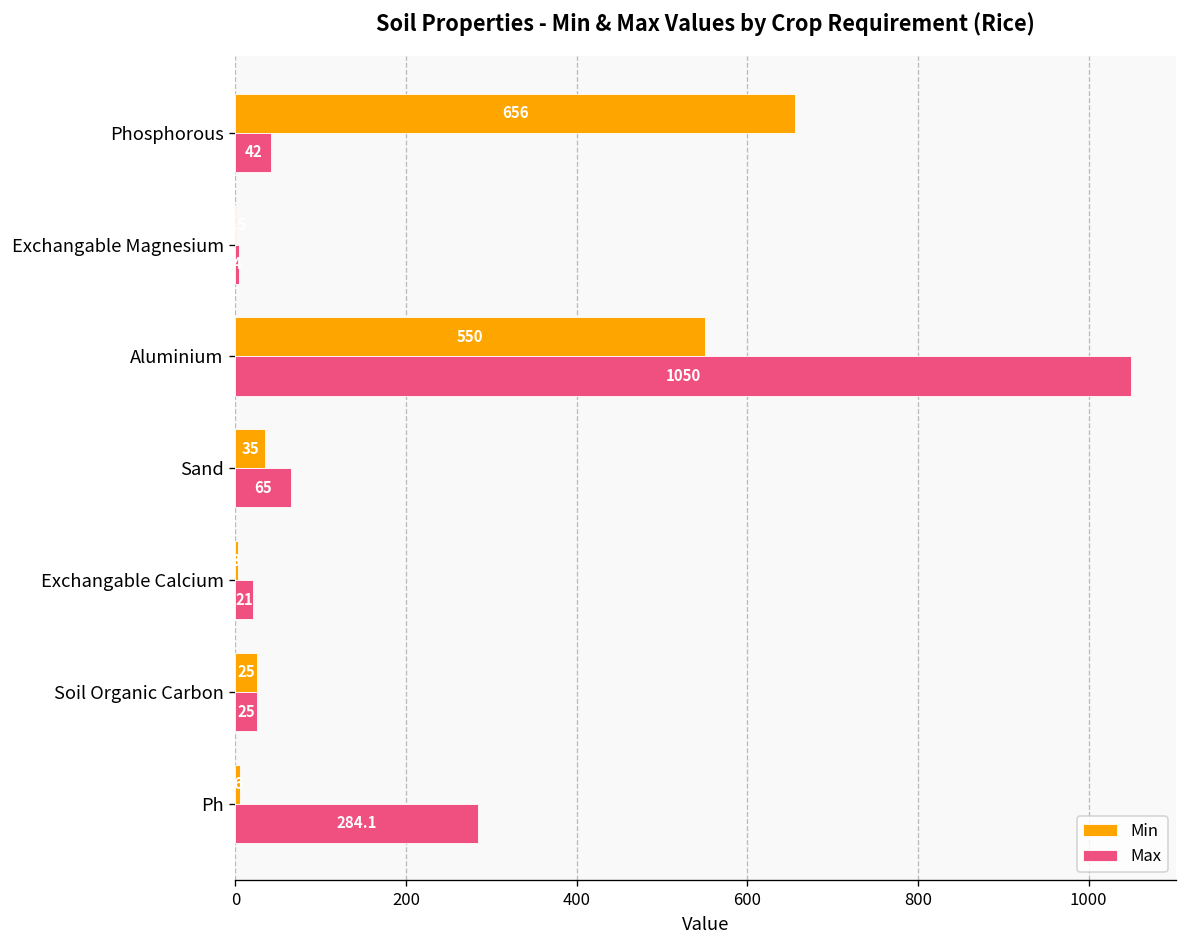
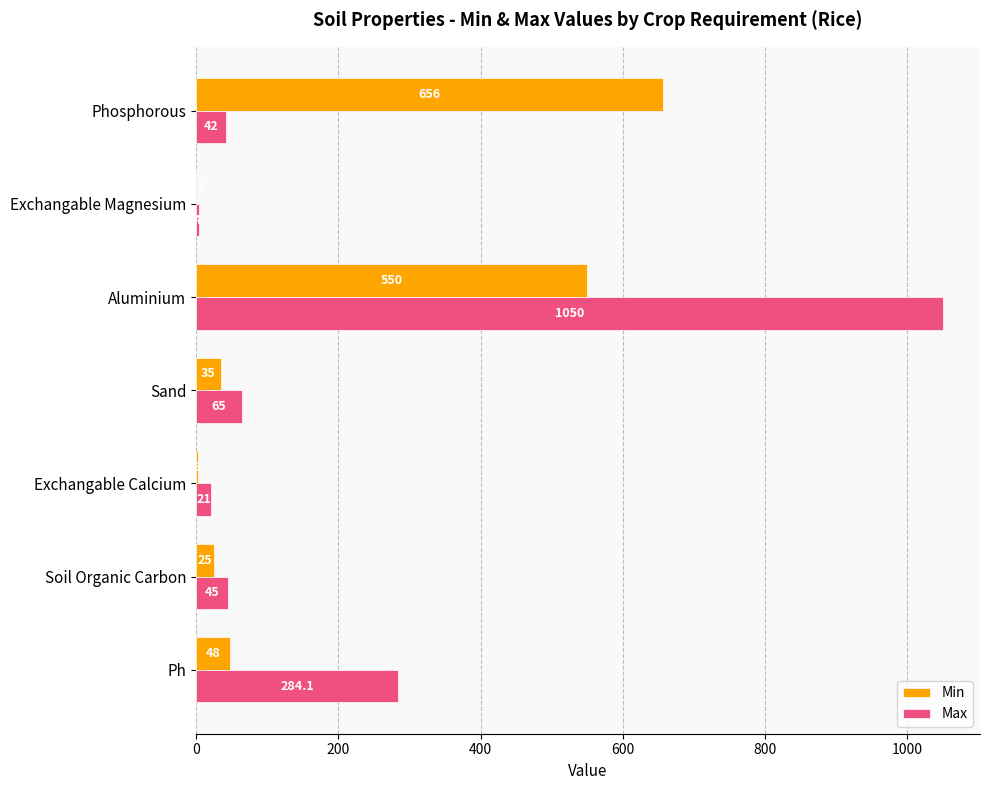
  {
    "Min": {
-     "Ph": 10
+     "Ph": 50
    },
    "Max": {
      "Phosphorous": 42,
      "Aluminium": 1050,
      "Sand": 65,
      "Exchangable Calcium": 21,
-     "Soil Organic Carbon": 25,
+     "Soil Organic Carbon": 45,
      "Ph": 284.1
    }
  }
